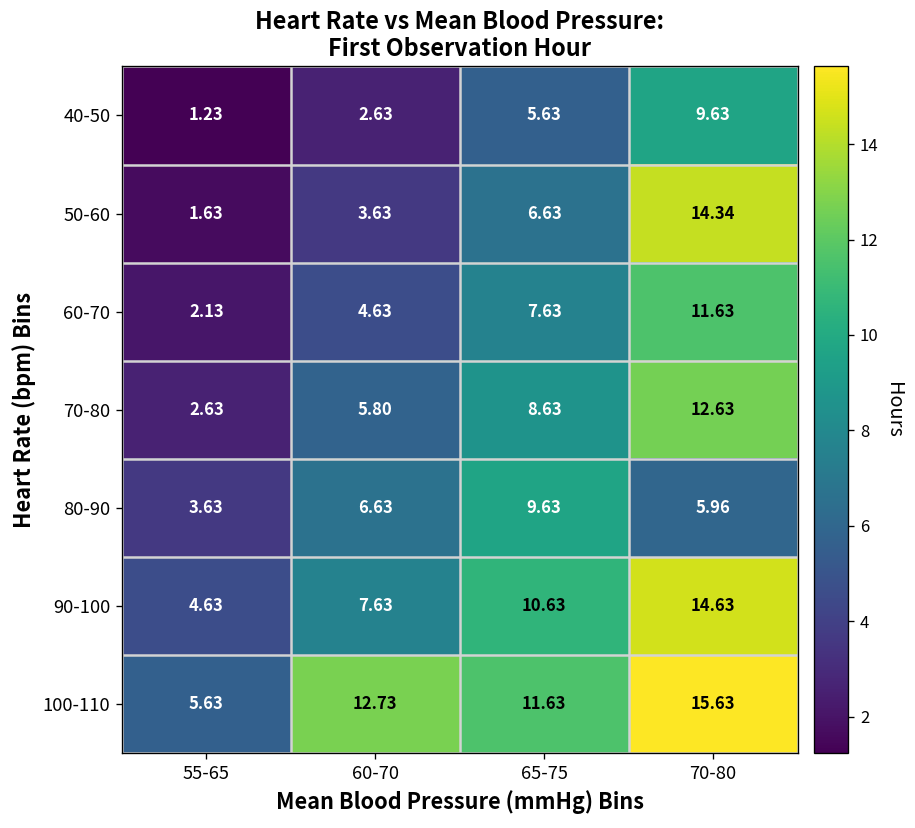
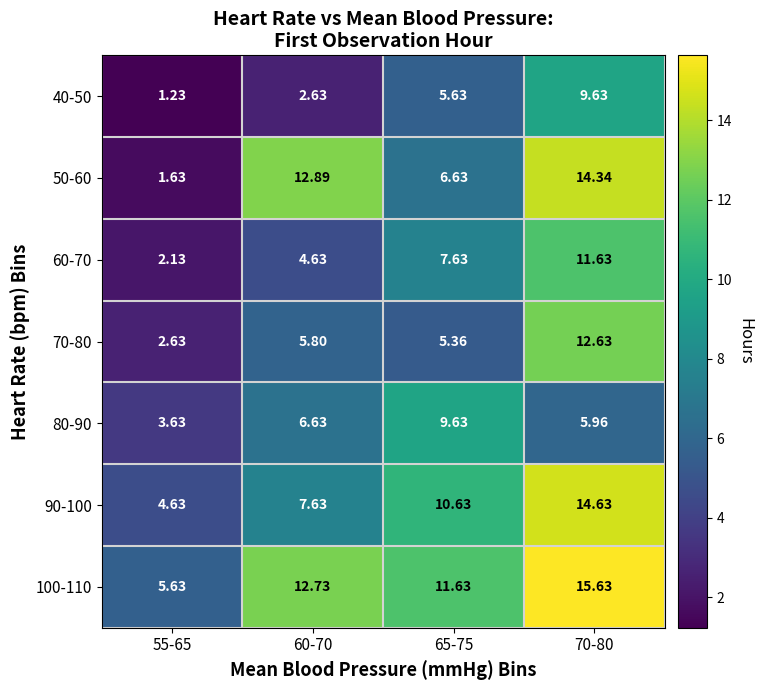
  {
    "40-50": {
      "55-65": 1.23,
      "60-70": 2.63,
      "65-75": 5.63,
      "70-80": 9.63
    },
    "50-60": {
      "55-65": 1.63,
-     "60-70": 3.63,
+     "60-70": 12.89,
      "65-75": 6.63,
      "70-80": 14.34
    },
    "60-70": {
      "55-65": 2.13,
      "60-70": 4.63,
      "65-75": 7.63,
      "70-80": 11.63
    },
    "70-80": {
      "55-65": 2.63,
      "60-70": 5.80,
-     "65-75": 8.63,
+     "65-75": 5.36,
      "70-80": 12.63
    },
    "80-90": {
      "55-65": 3.63,
      "60-70": 6.63,
      "65-75": 9.63,
      "70-80": 5.96
    },
    "90-100": {
      "55-65": 4.63,
      "60-70": 7.63,
      "65-75": 10.63,
      "70-80": 14.63
    },
    "100-110": {
      "55-65": 5.63,
      "60-70": 12.73,
      "65-75": 11.63,
      "70-80": 15.63
    }
  }
